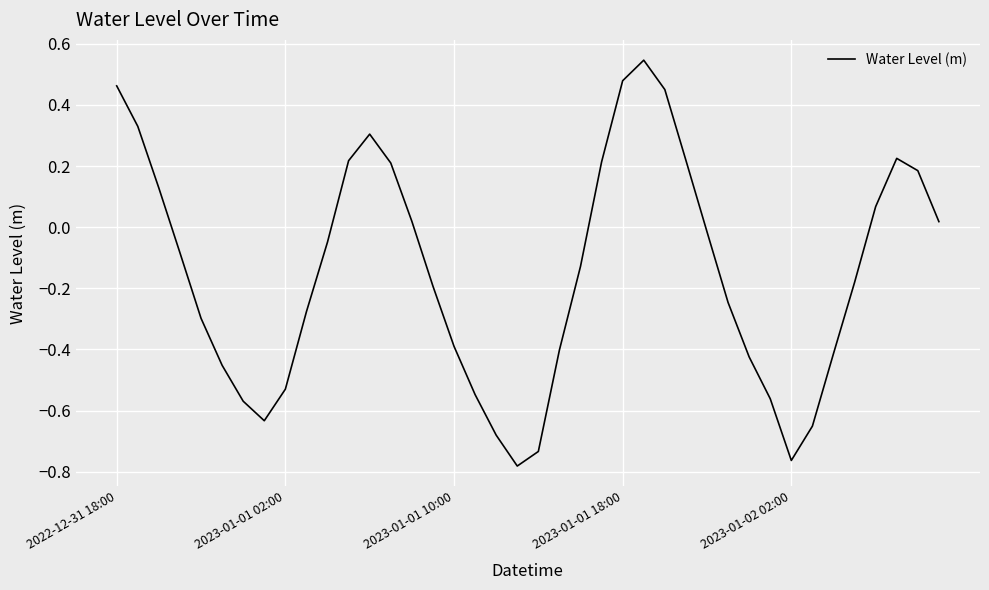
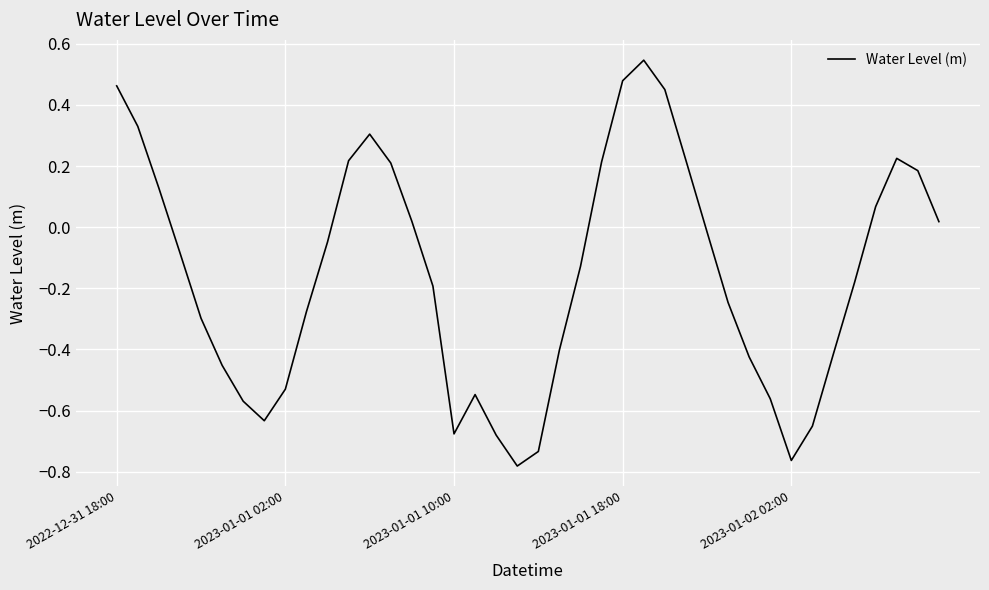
  {
    "2022-12-31 18:00": 0.46,
    "2023-01-01 02:00": -0.53,
-   "2023-01-01 10:00": -0.39,
+   "2023-01-01 10:00": -0.68,
    "2023-01-01 18:00": 0.48,
    "2023-01-02 02:00": -0.76
  }
